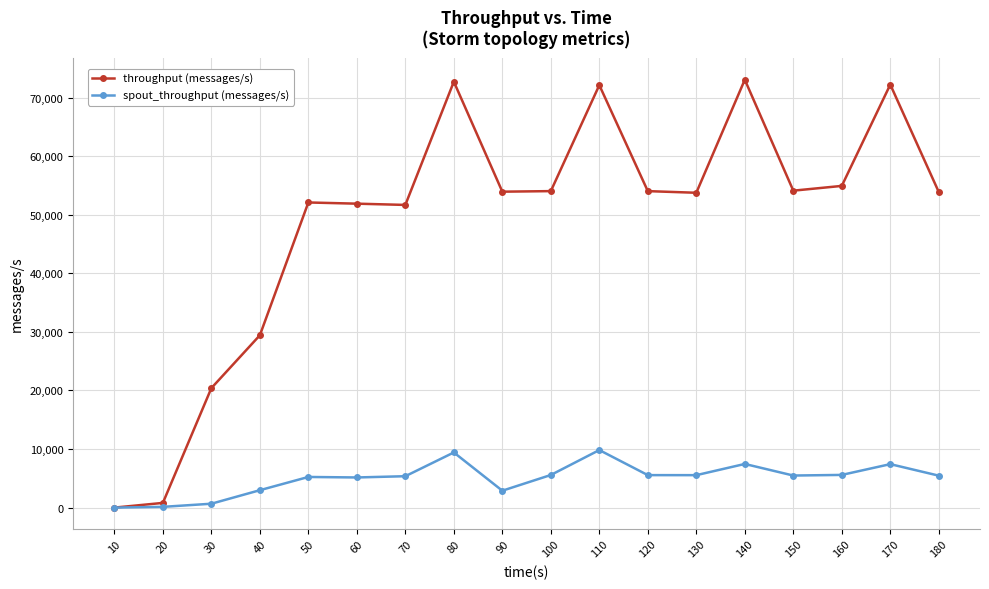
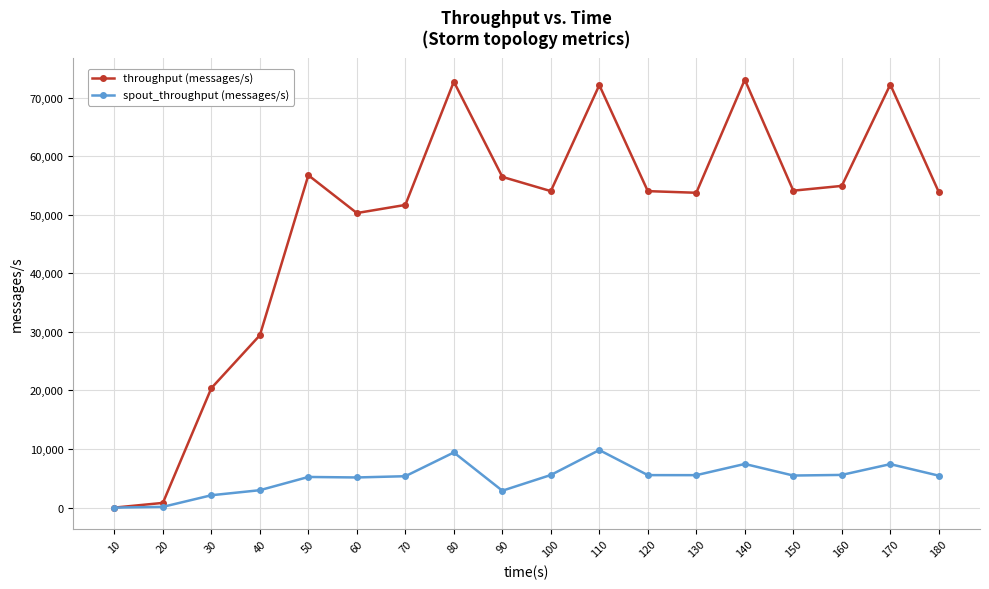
  {
    "throughput (messages/s)": {
      "20": "1,000",
      "30": "20,000",
      "40": "29,000",
-     "50": "52,000",
-     "60": "52,000",
+     "50": "57,000",
+     "60": "50,000",
      "70": "52,000",
      "80": "73,000",
-     "90": "54,000",
+     "90": "56,000",
      "100": "54,000",
      "110": "72,000",
      "120": "54,000",
      "130": "54,000",
      "140": "73,000",
      "150": "54,000",
      "160": "55,000",
      "170": "72,000",
      "180": "54,000"
    },
    "spout_throughput (messages/s)": {
      "20": "0",
-     "30": "1,000",
+     "30": "2,000",
      "40": "3,000",
      "50": "5,000",
      "60": "5,000",
      "70": "5,000",
      "80": "9,000",
      "90": "3,000",
      "100": "6,000",
      "110": "10,000",
      "120": "6,000",
      "130": "6,000",
      "140": "7,000",
      "150": "5,000",
      "160": "6,000",
      "170": "7,000",
      "180": "5,000"
    }
  }
